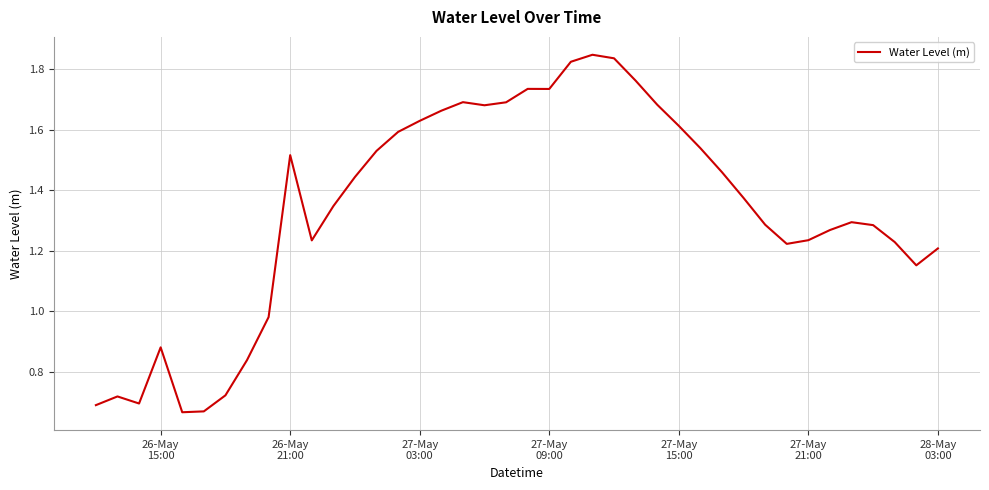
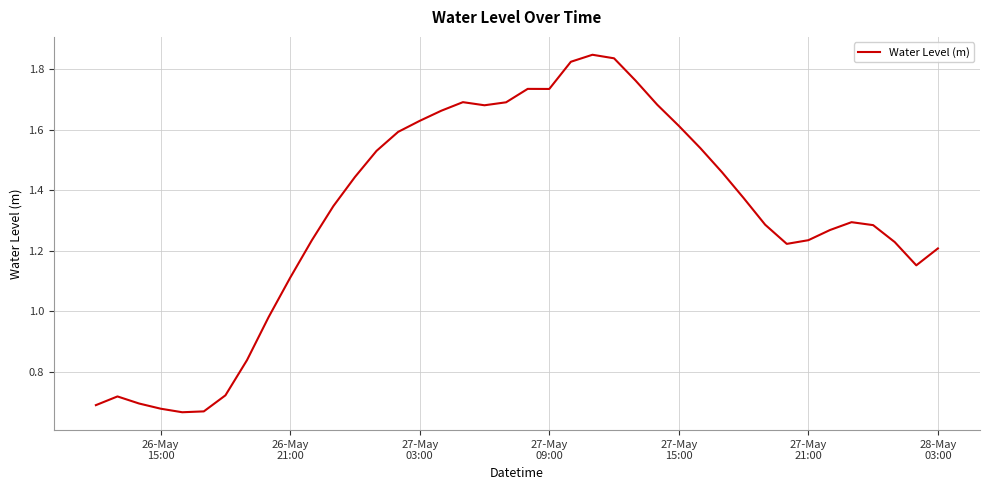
  {
-   "26-May 15:00": 0.88,
-   "26-May 21:00": 1.52,
+   "26-May 15:00": 0.68,
+   "26-May 21:00": 1.11,
    "27-May 03:00": 1.63,
    "27-May 09:00": 1.74,
    "27-May 15:00": 1.61,
    "27-May 21:00": 1.24,
    "28-May 03:00": 1.21
  }
